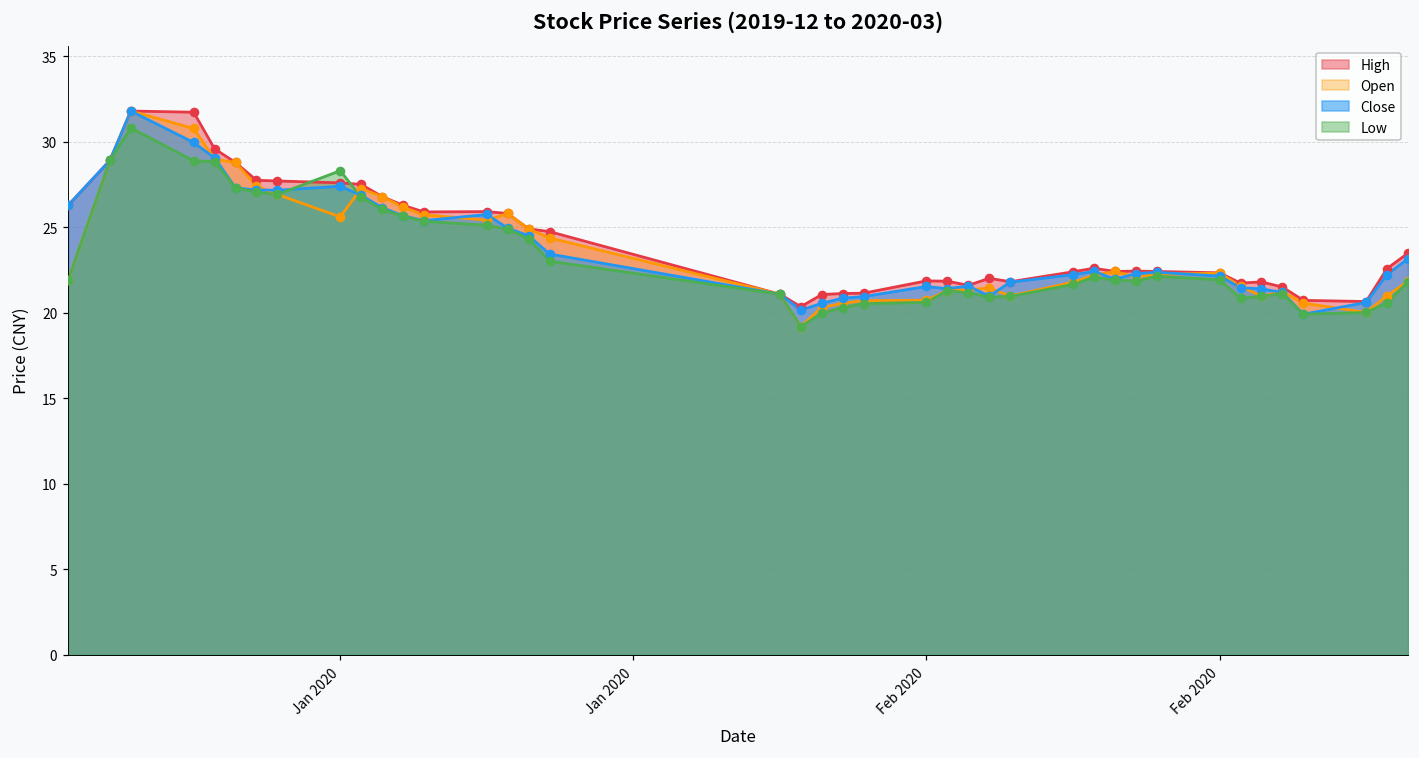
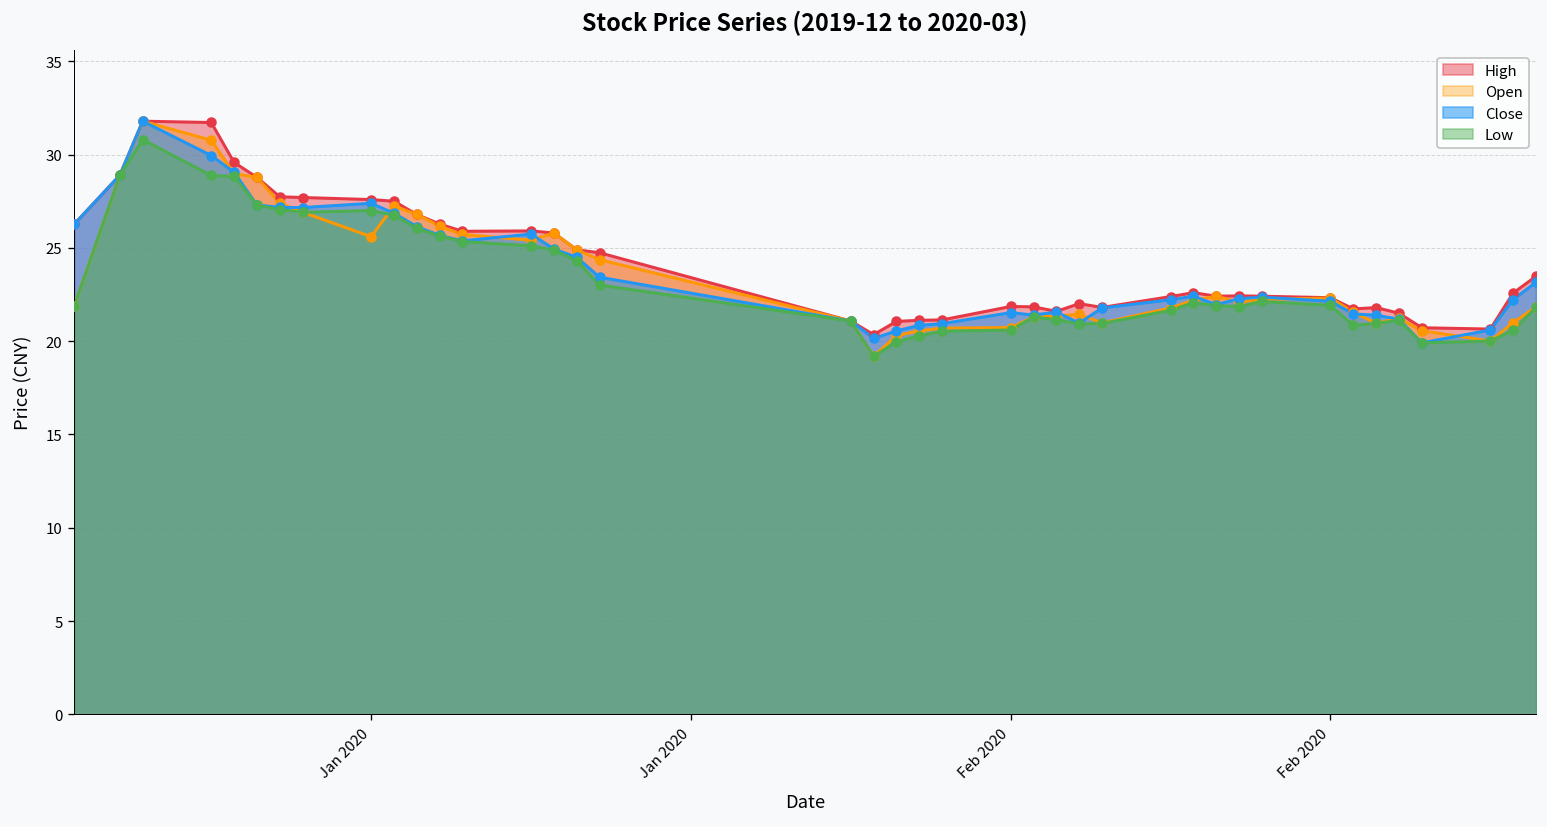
  {
    "High": {
      "Jan 2020": 27.6
    },
    "Open": {
      "Jan 2020": 25.6
    },
    "Close": {
      "Jan 2020": 27.4
    },
    "Low": {
-     "Jan 2020": 28.3
+     "Jan 2020": 27.0
    }
  }
